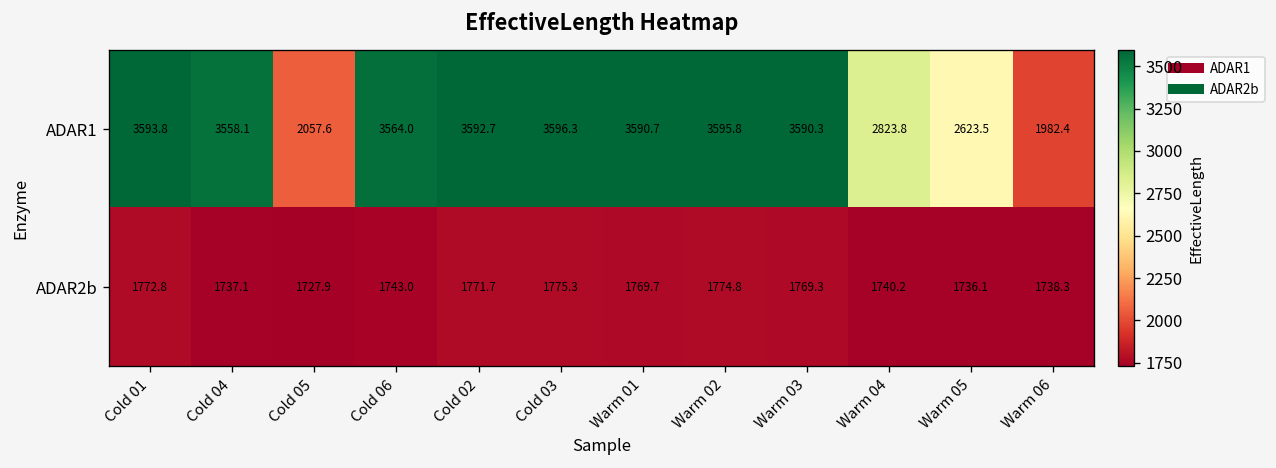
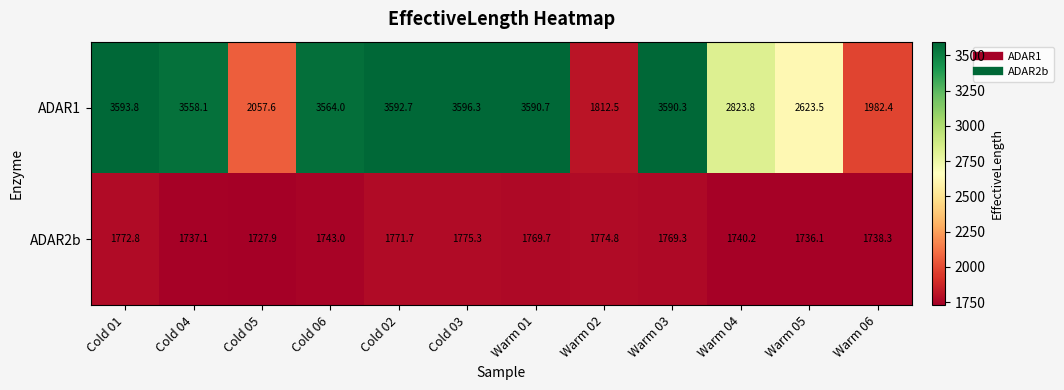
  {
    "ADAR1": {
      "Cold 01": 3593.8,
      "Cold 04": 3558.1,
      "Cold 05": 2057.6,
      "Cold 06": 3564.0,
      "Cold 02": 3592.7,
      "Cold 03": 3596.3,
      "Warm 01": 3590.7,
-     "Warm 02": 3595.8,
+     "Warm 02": 1812.5,
      "Warm 03": 3590.3,
      "Warm 04": 2823.8,
      "Warm 05": 2623.5,
      "Warm 06": 1982.4
    },
    "ADAR2b": {
      "Cold 01": 1772.8,
      "Cold 04": 1737.1,
      "Cold 05": 1727.9,
      "Cold 06": 1743.0,
      "Cold 02": 1771.7,
      "Cold 03": 1775.3,
      "Warm 01": 1769.7,
      "Warm 02": 1774.8,
      "Warm 03": 1769.3,
      "Warm 04": 1740.2,
      "Warm 05": 1736.1,
      "Warm 06": 1738.3
    }
  }
